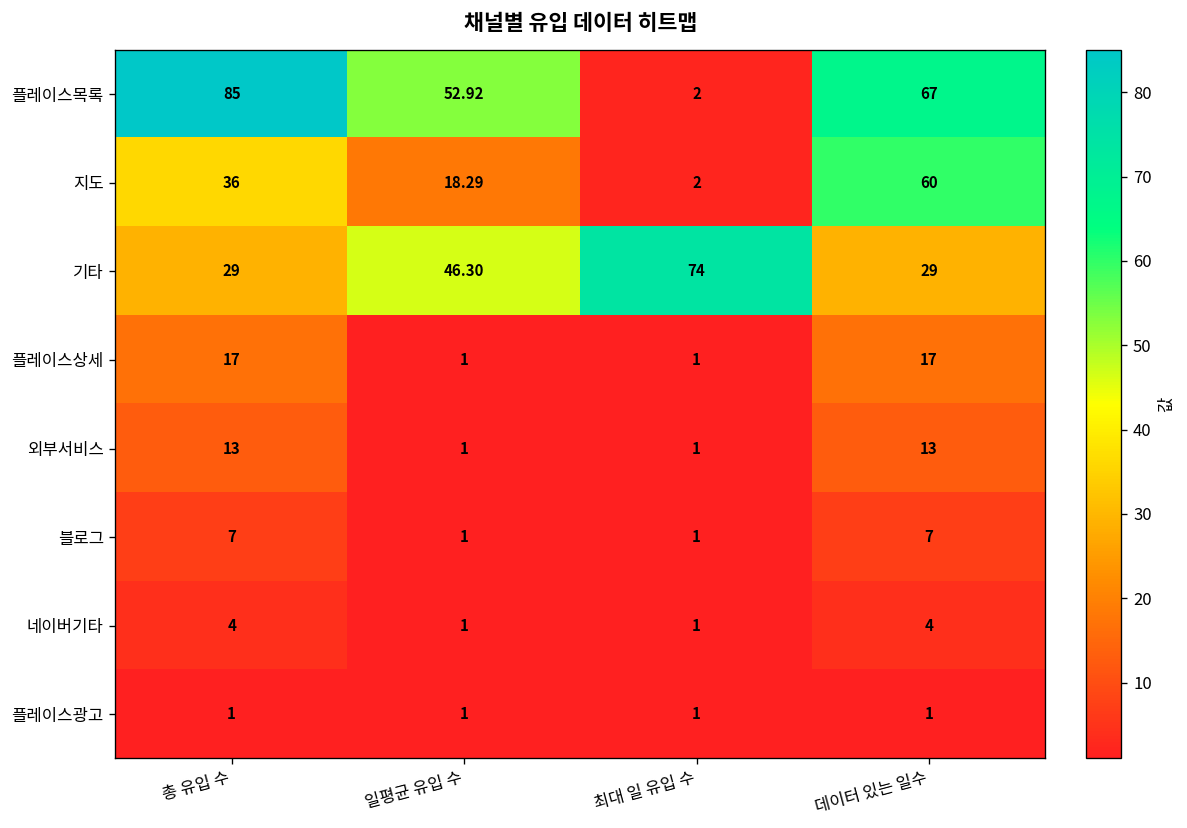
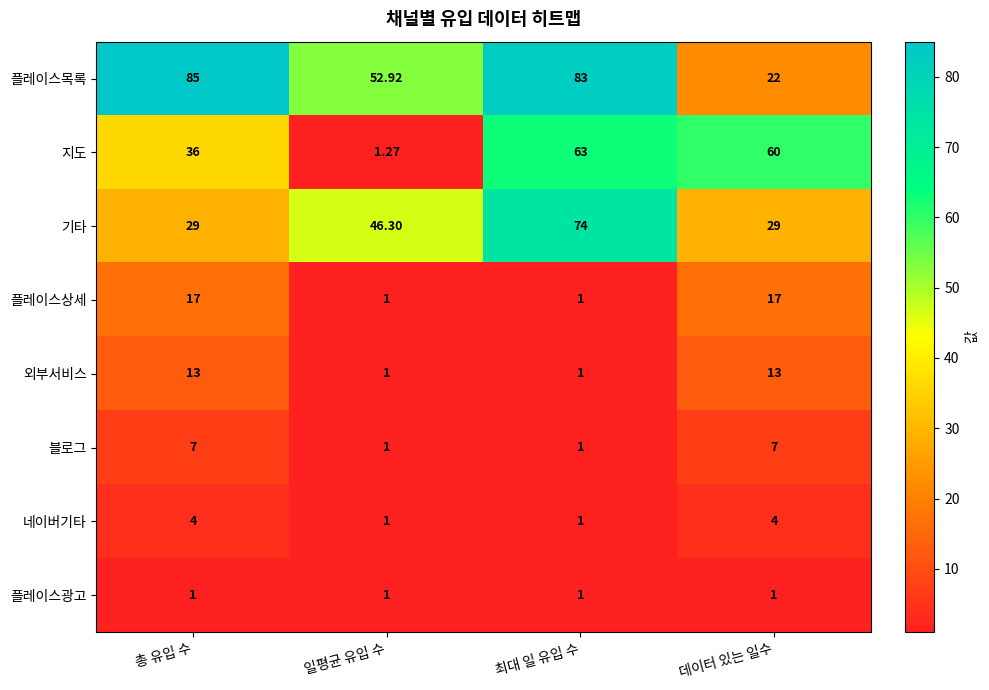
  {
    "플레이스목록": {
      "총 유입 수": 85,
      "일평균 유입 수": 52.92,
-     "최대 일 유입 수": 2,
-     "데이터 있는 일수": 67
+     "최대 일 유입 수": 83,
+     "데이터 있는 일수": 22
    },
    "지도": {
      "총 유입 수": 36,
-     "일평균 유입 수": 18.29,
-     "최대 일 유입 수": 2,
+     "일평균 유입 수": 1.27,
+     "최대 일 유입 수": 63,
      "데이터 있는 일수": 60
    },
    "기타": {
      "총 유입 수": 29,
      "일평균 유입 수": 46.30,
      "최대 일 유입 수": 74,
      "데이터 있는 일수": 29
    },
    "플레이스상세": {
      "총 유입 수": 17,
      "일평균 유입 수": 1,
      "최대 일 유입 수": 1,
      "데이터 있는 일수": 17
    },
    "외부서비스": {
      "총 유입 수": 13,
      "일평균 유입 수": 1,
      "최대 일 유입 수": 1,
      "데이터 있는 일수": 13
    },
    "블로그": {
      "총 유입 수": 7,
      "일평균 유입 수": 1,
      "최대 일 유입 수": 1,
      "데이터 있는 일수": 7
    },
    "네이버기타": {
      "총 유입 수": 4,
      "일평균 유입 수": 1,
      "최대 일 유입 수": 1,
      "데이터 있는 일수": 4
    },
    "플레이스광고": {
      "총 유입 수": 1,
      "일평균 유입 수": 1,
      "최대 일 유입 수": 1,
      "데이터 있는 일수": 1
    }
  }
